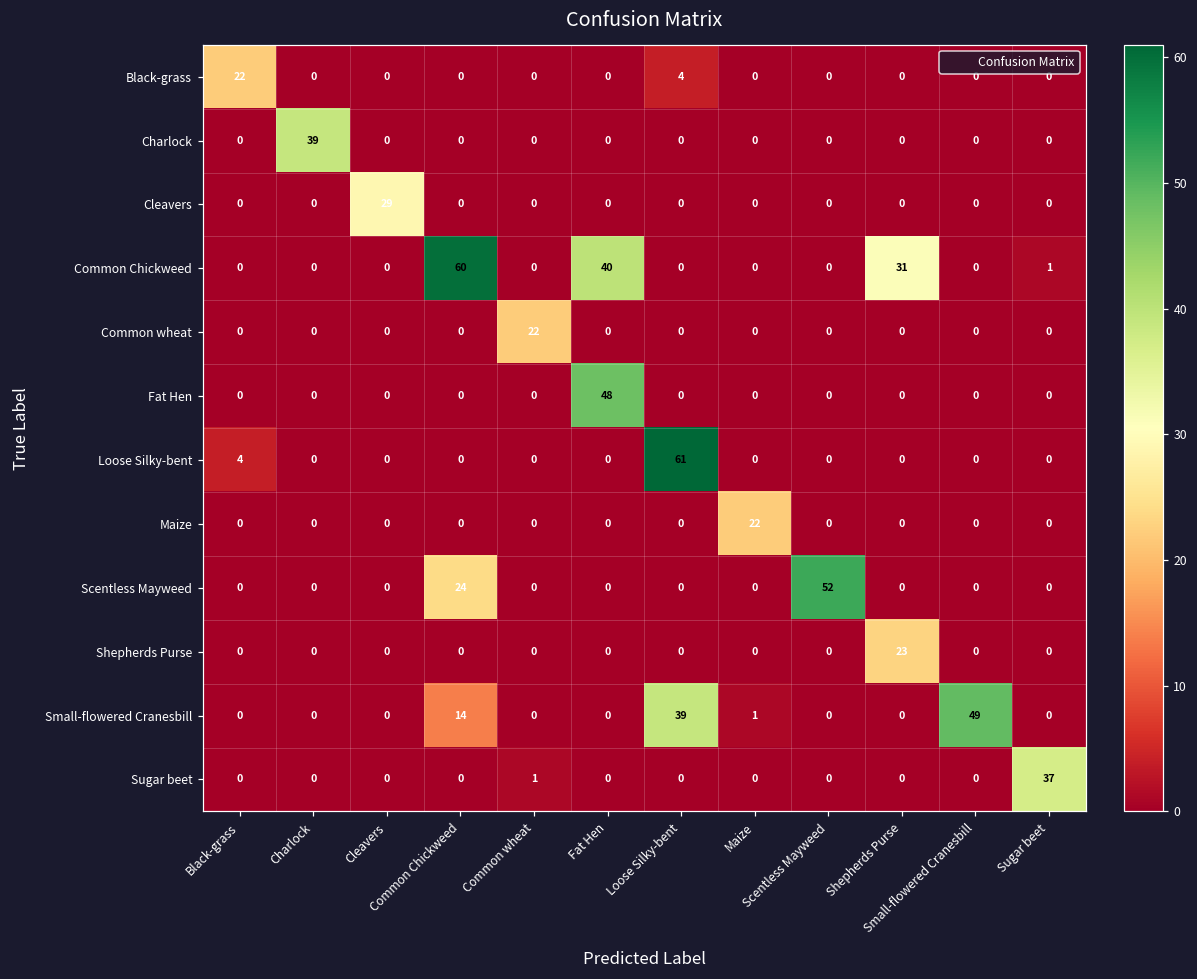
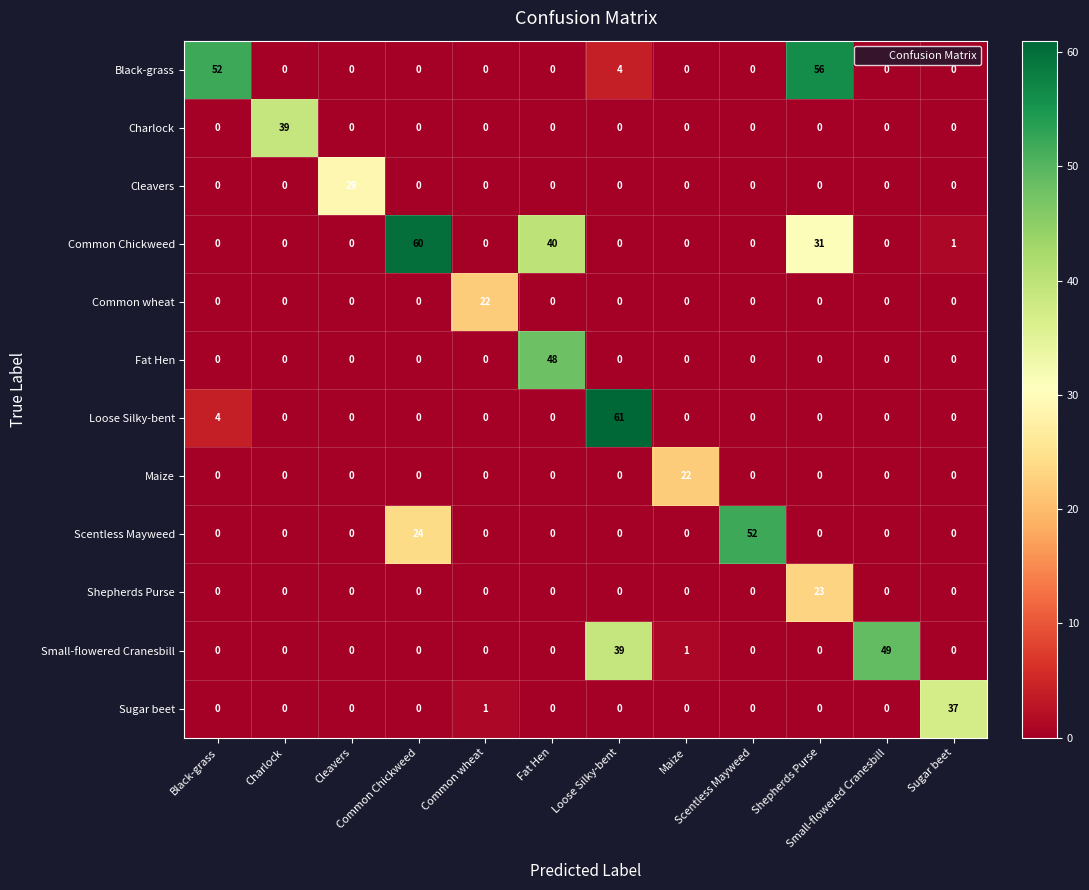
  {
    "Black-grass": {
-     "Black-grass": 22,
+     "Black-grass": 52,
      "Charlock": 0,
      "Cleavers": 0,
      "Common Chickweed": 0,
      "Common wheat": 0,
      "Fat Hen": 0,
      "Loose Silky-bent": 4,
      "Maize": 0,
      "Scentless Mayweed": 0,
-     "Shepherds Purse": 0
+     "Shepherds Purse": 56
    },
    "Charlock": {
      "Black-grass": 0,
      "Charlock": 39,
      "Cleavers": 0,
      "Common Chickweed": 0,
      "Common wheat": 0,
      "Fat Hen": 0,
      "Loose Silky-bent": 0,
      "Maize": 0,
      "Scentless Mayweed": 0,
      "Shepherds Purse": 0,
      "Small-flowered Cranesbill": 0,
      "Sugar beet": 0
    },
    "Cleavers": {
      "Black-grass": 0,
      "Charlock": 0,
      "Cleavers": 29,
      "Common Chickweed": 0,
      "Common wheat": 0,
      "Fat Hen": 0,
      "Loose Silky-bent": 0,
      "Maize": 0,
      "Scentless Mayweed": 0,
      "Shepherds Purse": 0,
      "Small-flowered Cranesbill": 0,
      "Sugar beet": 0
    },
    "Common Chickweed": {
      "Black-grass": 0,
      "Charlock": 0,
      "Cleavers": 0,
      "Common Chickweed": 60,
      "Common wheat": 0,
      "Fat Hen": 40,
      "Loose Silky-bent": 0,
      "Maize": 0,
      "Scentless Mayweed": 0,
      "Shepherds Purse": 31,
      "Small-flowered Cranesbill": 0,
      "Sugar beet": 1
    },
    "Common wheat": {
      "Black-grass": 0,
      "Charlock": 0,
      "Cleavers": 0,
      "Common Chickweed": 0,
      "Common wheat": 22,
      "Fat Hen": 0,
      "Loose Silky-bent": 0,
      "Maize": 0,
      "Scentless Mayweed": 0,
      "Shepherds Purse": 0,
      "Small-flowered Cranesbill": 0,
      "Sugar beet": 0
    },
    "Fat Hen": {
      "Black-grass": 0,
      "Charlock": 0,
      "Cleavers": 0,
      "Common Chickweed": 0,
      "Common wheat": 0,
      "Fat Hen": 48,
      "Loose Silky-bent": 0,
      "Maize": 0,
      "Scentless Mayweed": 0,
      "Shepherds Purse": 0,
      "Small-flowered Cranesbill": 0,
      "Sugar beet": 0
    },
    "Loose Silky-bent": {
      "Black-grass": 4,
      "Charlock": 0,
      "Cleavers": 0,
      "Common Chickweed": 0,
      "Common wheat": 0,
      "Fat Hen": 0,
      "Loose Silky-bent": 61,
      "Maize": 0,
      "Scentless Mayweed": 0,
      "Shepherds Purse": 0,
      "Small-flowered Cranesbill": 0,
      "Sugar beet": 0
    },
    "Maize": {
      "Black-grass": 0,
      "Charlock": 0,
      "Cleavers": 0,
      "Common Chickweed": 0,
      "Common wheat": 0,
      "Fat Hen": 0,
      "Loose Silky-bent": 0,
      "Maize": 22,
      "Scentless Mayweed": 0,
      "Shepherds Purse": 0,
      "Small-flowered Cranesbill": 0,
      "Sugar beet": 0
    },
    "Scentless Mayweed": {
      "Black-grass": 0,
      "Charlock": 0,
      "Cleavers": 0,
      "Common Chickweed": 24,
      "Common wheat": 0,
      "Fat Hen": 0,
      "Loose Silky-bent": 0,
      "Maize": 0,
      "Scentless Mayweed": 52,
      "Shepherds Purse": 0,
      "Small-flowered Cranesbill": 0,
      "Sugar beet": 0
    },
    "Shepherds Purse": {
      "Black-grass": 0,
      "Charlock": 0,
      "Cleavers": 0,
      "Common Chickweed": 0,
      "Common wheat": 0,
      "Fat Hen": 0,
      "Loose Silky-bent": 0,
      "Maize": 0,
      "Scentless Mayweed": 0,
      "Shepherds Purse": 23,
      "Small-flowered Cranesbill": 0,
      "Sugar beet": 0
    },
    "Small-flowered Cranesbill": {
      "Black-grass": 0,
      "Charlock": 0,
      "Cleavers": 0,
-     "Common Chickweed": 14,
+     "Common Chickweed": 0,
      "Common wheat": 0,
      "Fat Hen": 0,
      "Loose Silky-bent": 39,
      "Maize": 1,
      "Scentless Mayweed": 0,
      "Shepherds Purse": 0,
      "Small-flowered Cranesbill": 49,
      "Sugar beet": 0
    },
    "Sugar beet": {
      "Black-grass": 0,
      "Charlock": 0,
      "Cleavers": 0,
      "Common Chickweed": 0,
      "Common wheat": 1,
      "Fat Hen": 0,
      "Loose Silky-bent": 0,
      "Maize": 0,
      "Scentless Mayweed": 0,
      "Shepherds Purse": 0,
      "Small-flowered Cranesbill": 0,
      "Sugar beet": 37
    }
  }
